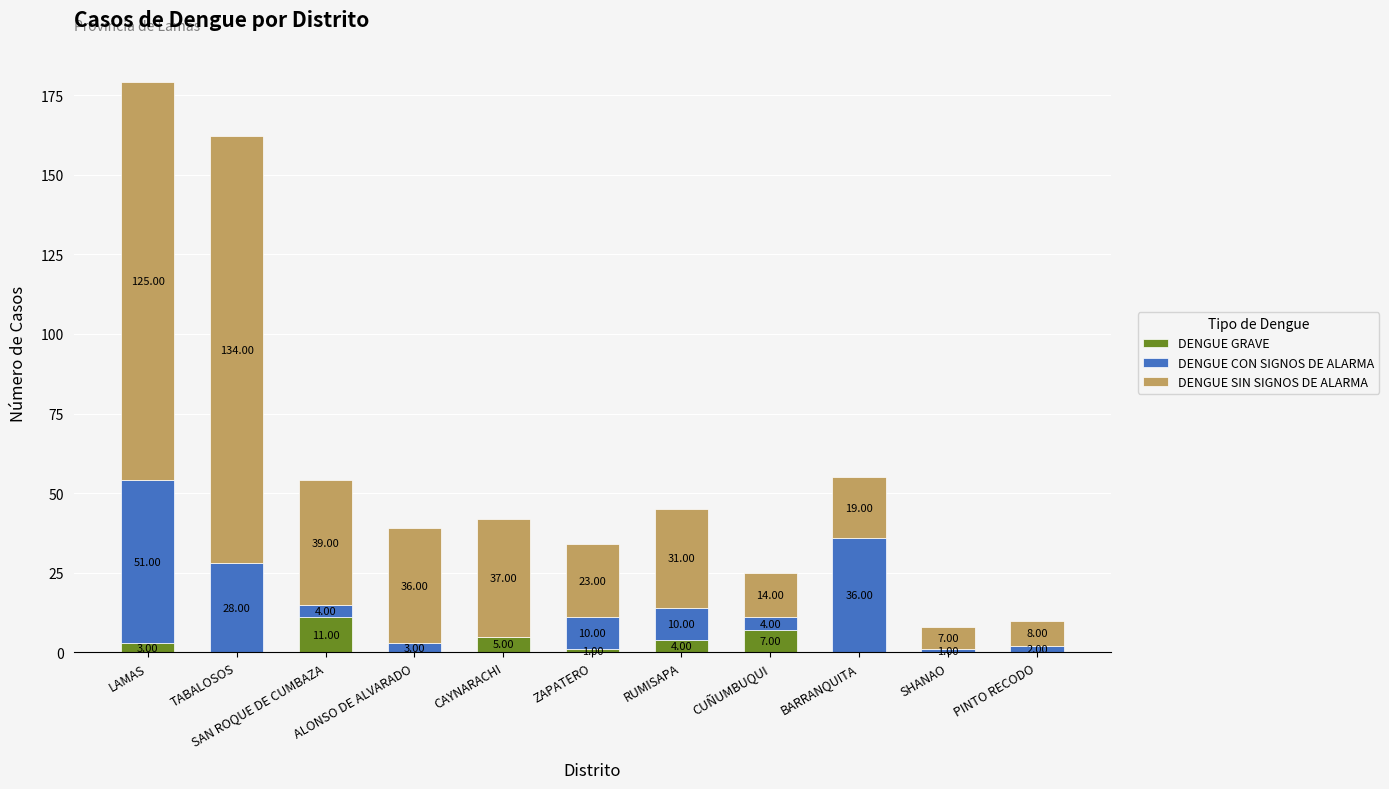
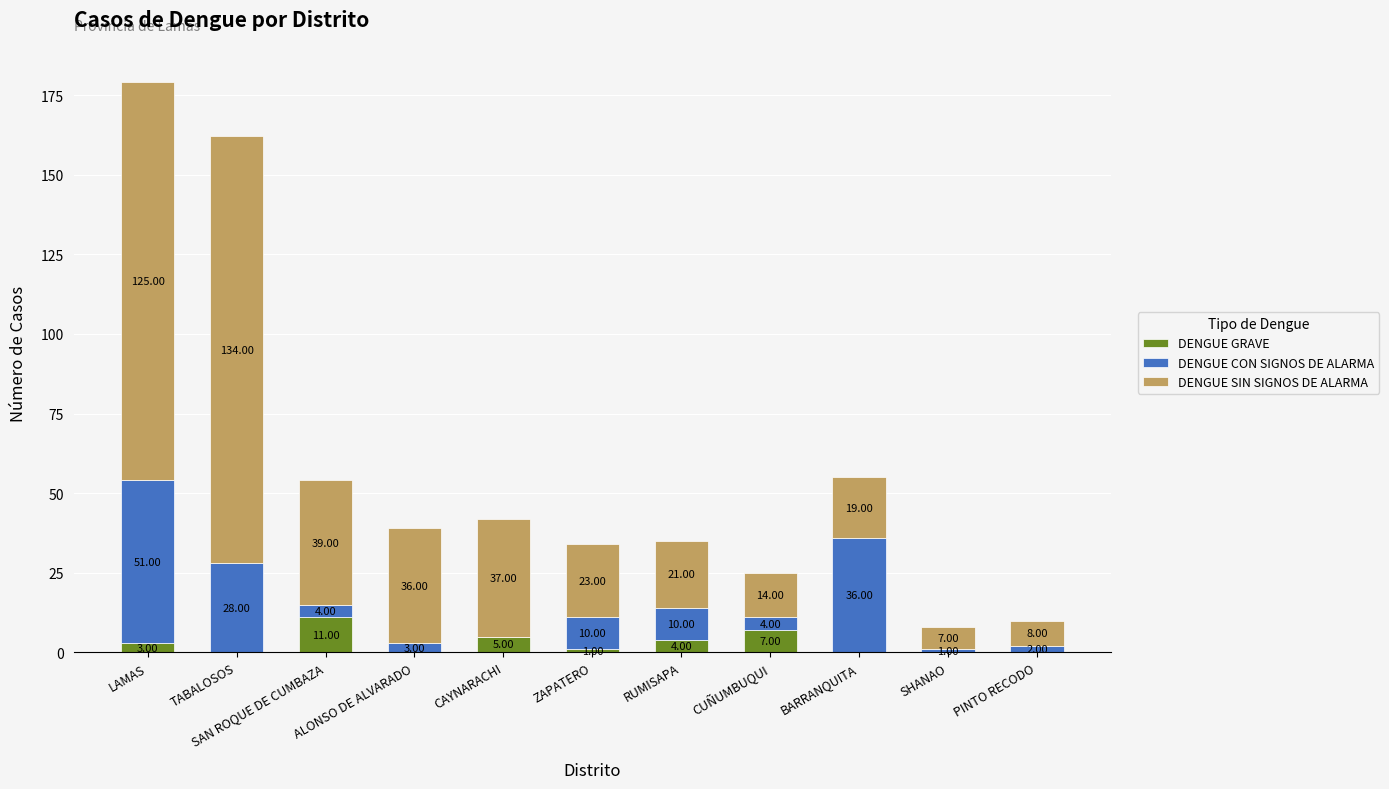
  {
    "DENGUE GRAVE": {
      "LAMAS": 3.00,
      "SAN ROQUE DE CUMBAZA": 11.00,
      "CAYNARACHI": 5.00,
      "ZAPATERO": 1.00,
      "RUMISAPA": 4.00,
      "CUÑUMBUQUI": 7.00
    },
    "DENGUE CON SIGNOS DE ALARMA": {
      "LAMAS": 51.00,
      "TABALOSOS": 28.00,
      "SAN ROQUE DE CUMBAZA": 4.00,
      "ALONSO DE ALVARADO": 3.00,
      "ZAPATERO": 10.00,
      "RUMISAPA": 10.00,
      "CUÑUMBUQUI": 4.00,
      "BARRANQUITA": 36.00,
      "SHANAO": 1.00,
      "PINTO RECODO": 2.00
    },
    "DENGUE SIN SIGNOS DE ALARMA": {
      "LAMAS": 125.00,
      "TABALOSOS": 134.00,
      "SAN ROQUE DE CUMBAZA": 39.00,
      "ALONSO DE ALVARADO": 36.00,
      "CAYNARACHI": 37.00,
      "ZAPATERO": 23.00,
-     "RUMISAPA": 31.00,
+     "RUMISAPA": 21.00,
      "CUÑUMBUQUI": 14.00,
      "BARRANQUITA": 19.00,
      "SHANAO": 7.00,
      "PINTO RECODO": 8.00
    }
  }
